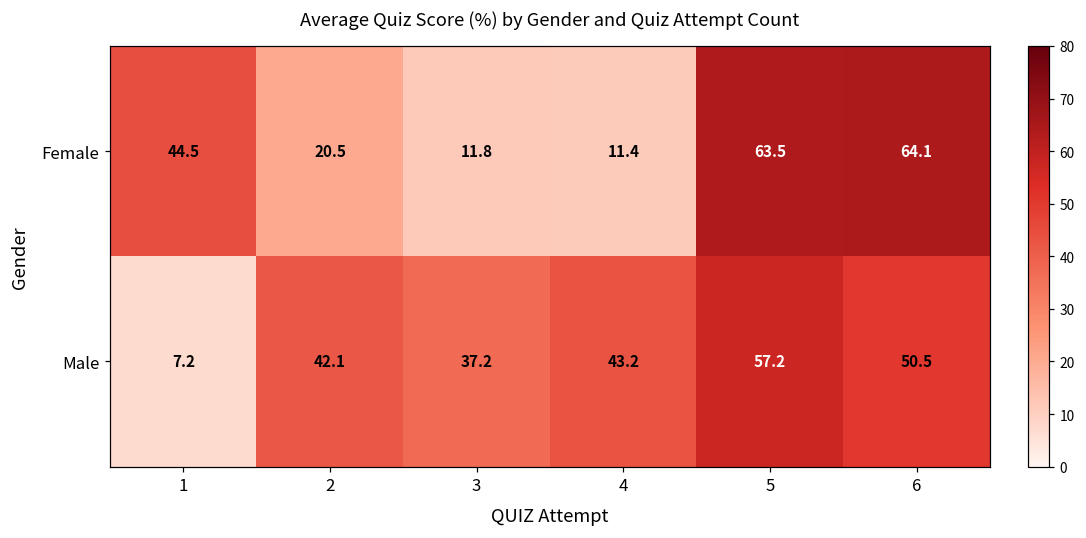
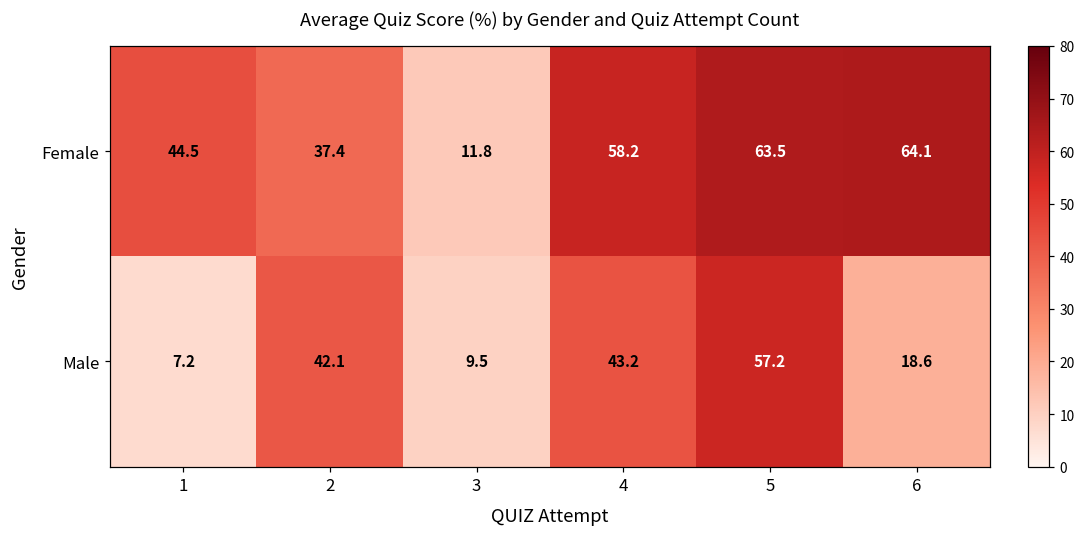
  {
    "Female": {
      "1": 44.5,
-     "2": 20.5,
+     "2": 37.4,
      "3": 11.8,
-     "4": 11.4,
+     "4": 58.2,
      "5": 63.5,
      "6": 64.1
    },
    "Male": {
      "1": 7.2,
      "2": 42.1,
-     "3": 37.2,
+     "3": 9.5,
      "4": 43.2,
      "5": 57.2,
-     "6": 50.5
+     "6": 18.6
    }
  }
